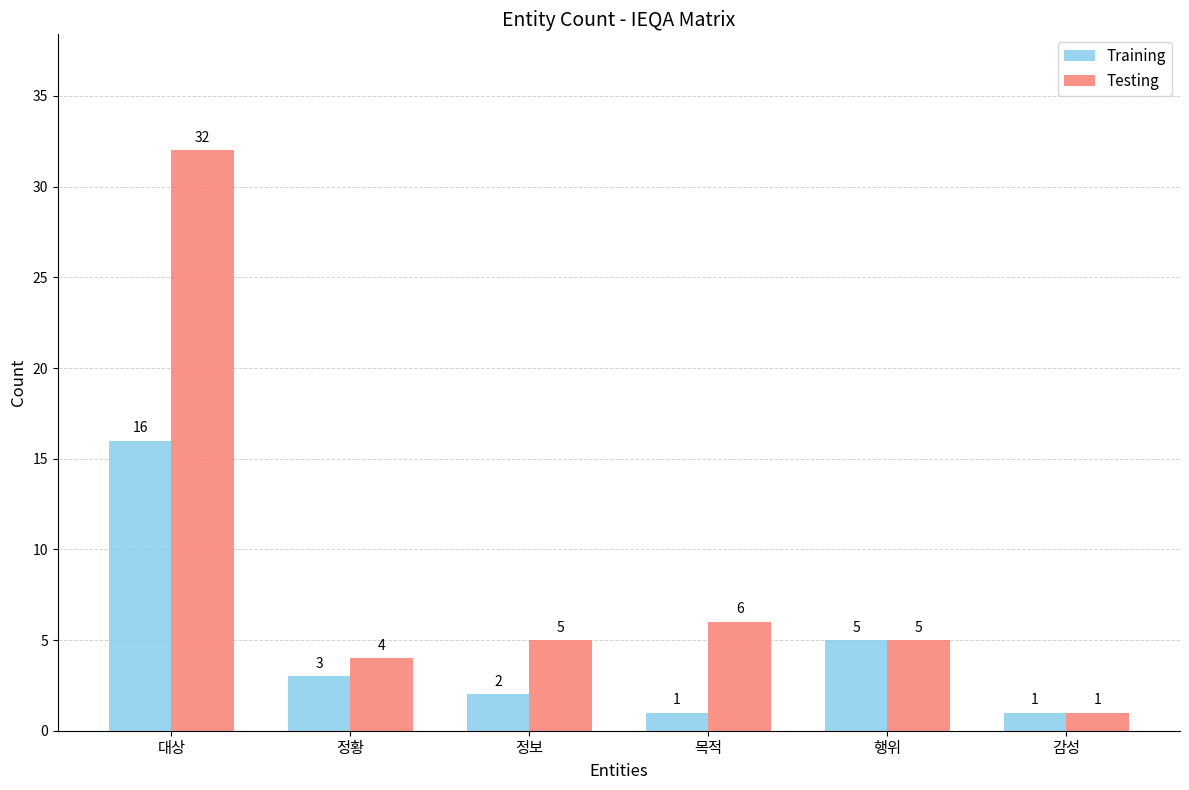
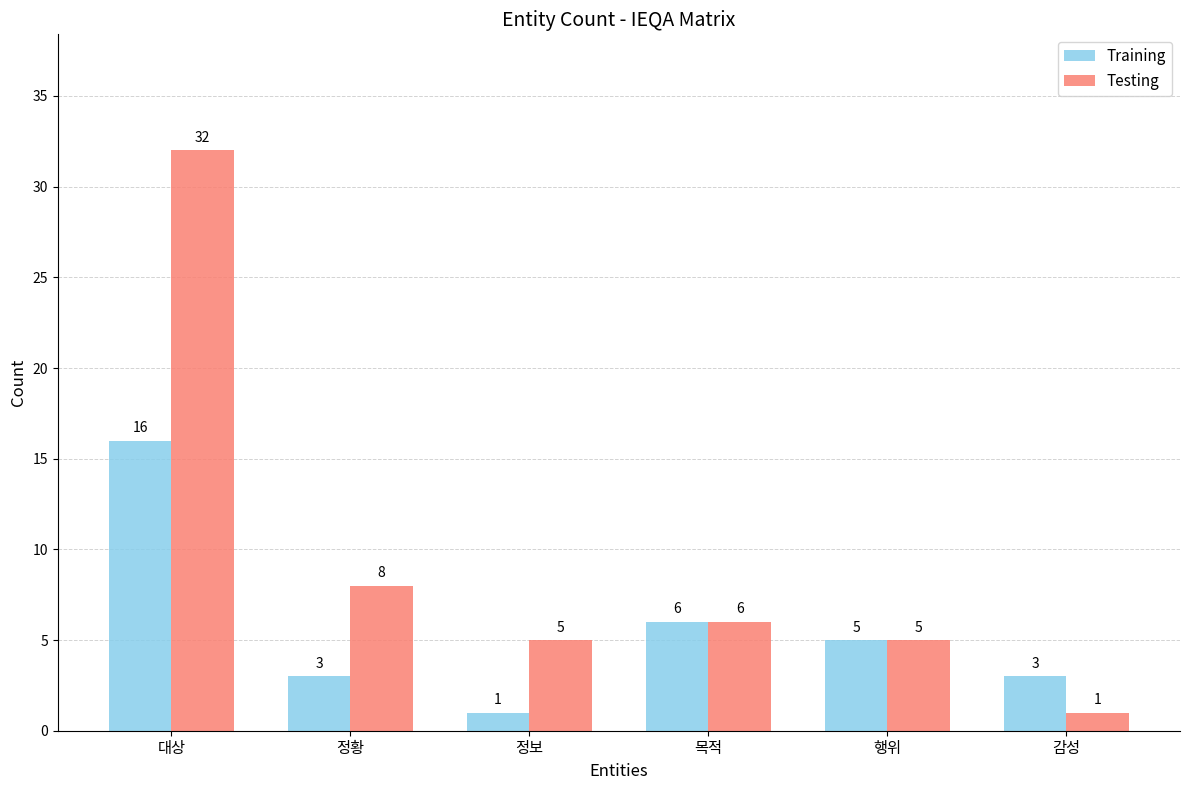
  {
    "Training": {
      "대상": 16,
      "정황": 3,
-     "정보": 2,
-     "목적": 1,
+     "정보": 1,
+     "목적": 6,
      "행위": 5,
-     "감성": 1
+     "감성": 3
    },
    "Testing": {
      "대상": 32,
-     "정황": 4,
+     "정황": 8,
      "정보": 5,
      "목적": 6,
      "행위": 5,
      "감성": 1
    }
  }
